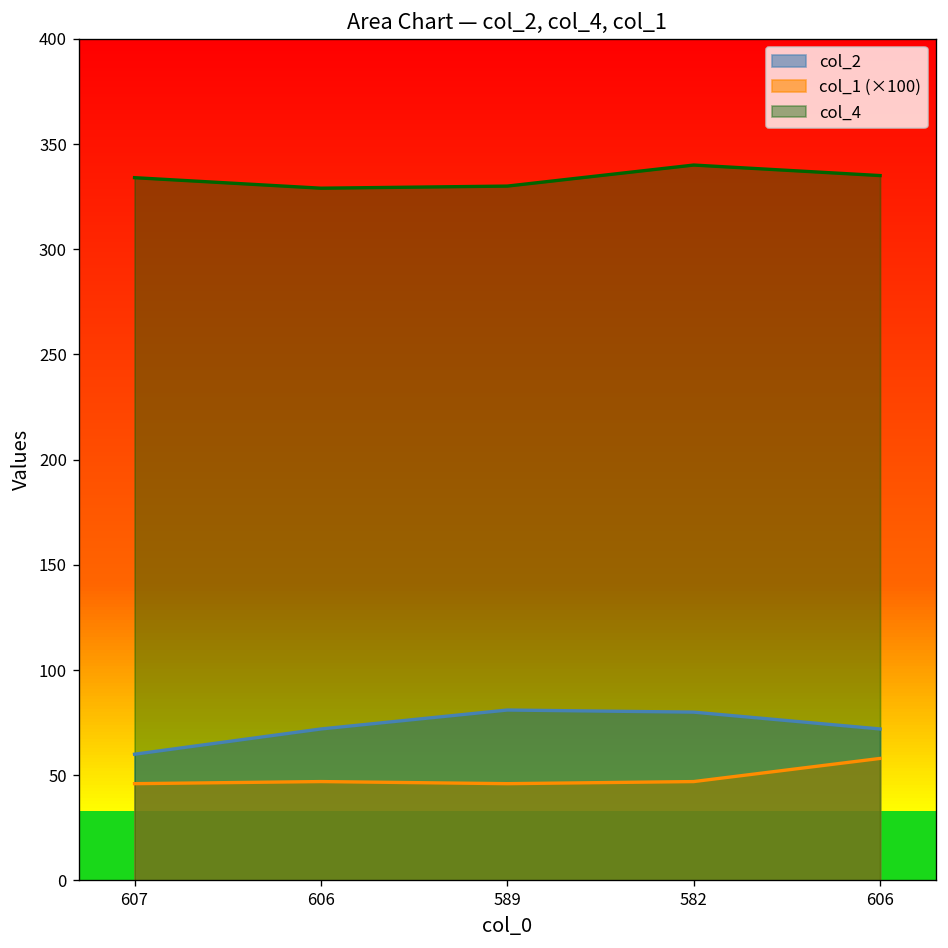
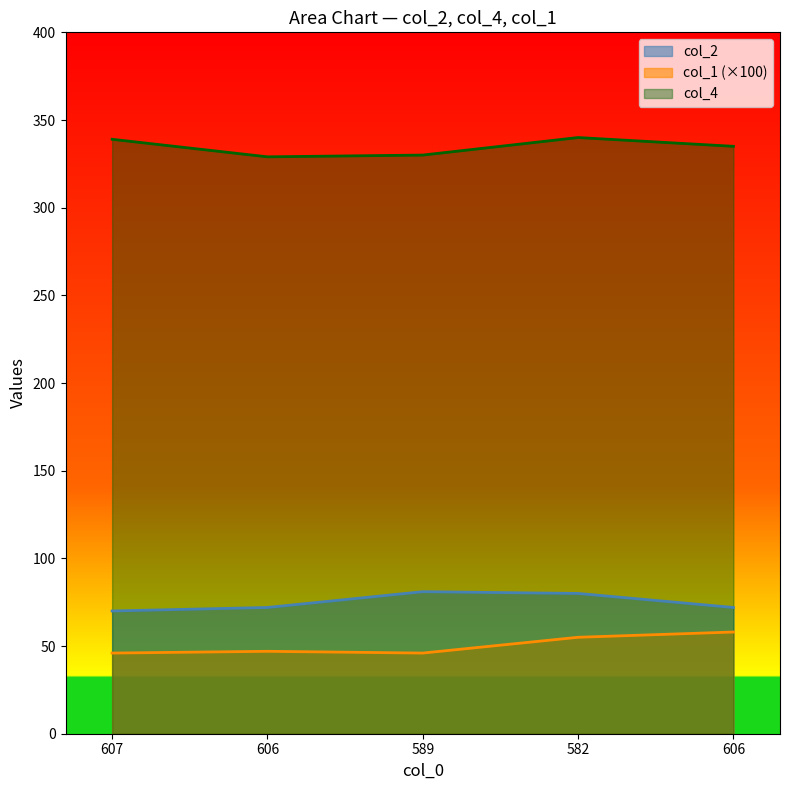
  {
    "col_2": {
-     "607": 60,
+     "607": 70,
      "589": 81,
      "582": 80
    },
    "col_1 (×100)": {
      "607": 46,
      "589": 46,
-     "582": 47
+     "582": 55
    },
    "col_4": {
-     "607": 334,
+     "607": 339,
      "589": 330,
      "582": 340
    }
  }
